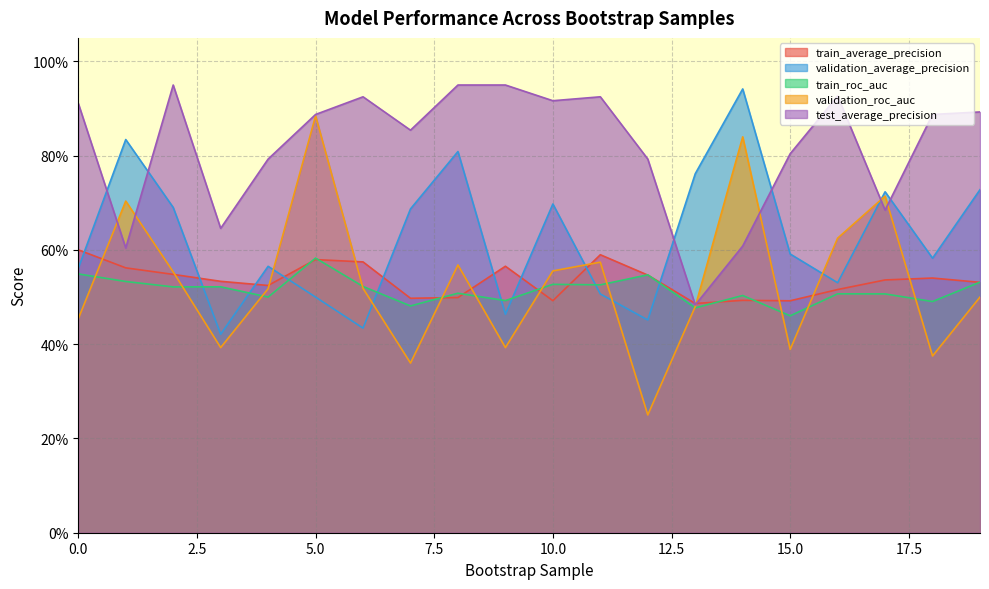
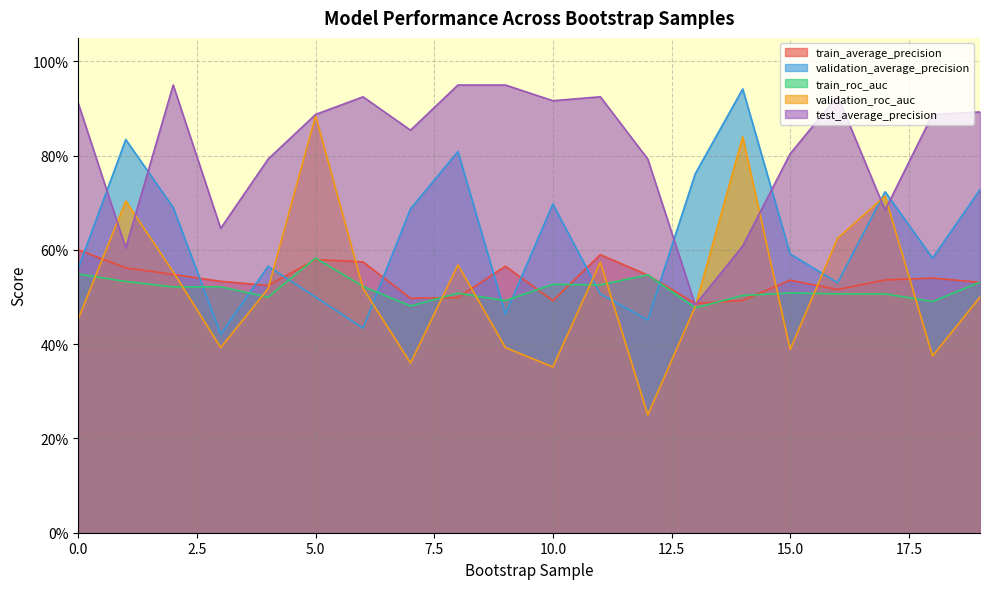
  {
    "train_average_precision": {
      "0.0": "60%",
      "10.0": "49%",
-     "15.0": "49%"
+     "15.0": "54%"
    },
    "validation_average_precision": {
      "0.0": "56%",
      "5.0": "50%",
      "10.0": "70%",
      "15.0": "59%"
    },
    "train_roc_auc": {
      "0.0": "55%",
      "10.0": "53%",
-     "15.0": "46%"
+     "15.0": "51%"
    },
    "validation_roc_auc": {
      "0.0": "45%",
-     "10.0": "56%",
+     "10.0": "35%",
      "15.0": "39%"
    },
    "test_average_precision": {
      "0.0": "91%",
      "10.0": "92%",
      "15.0": "80%"
    }
  }
